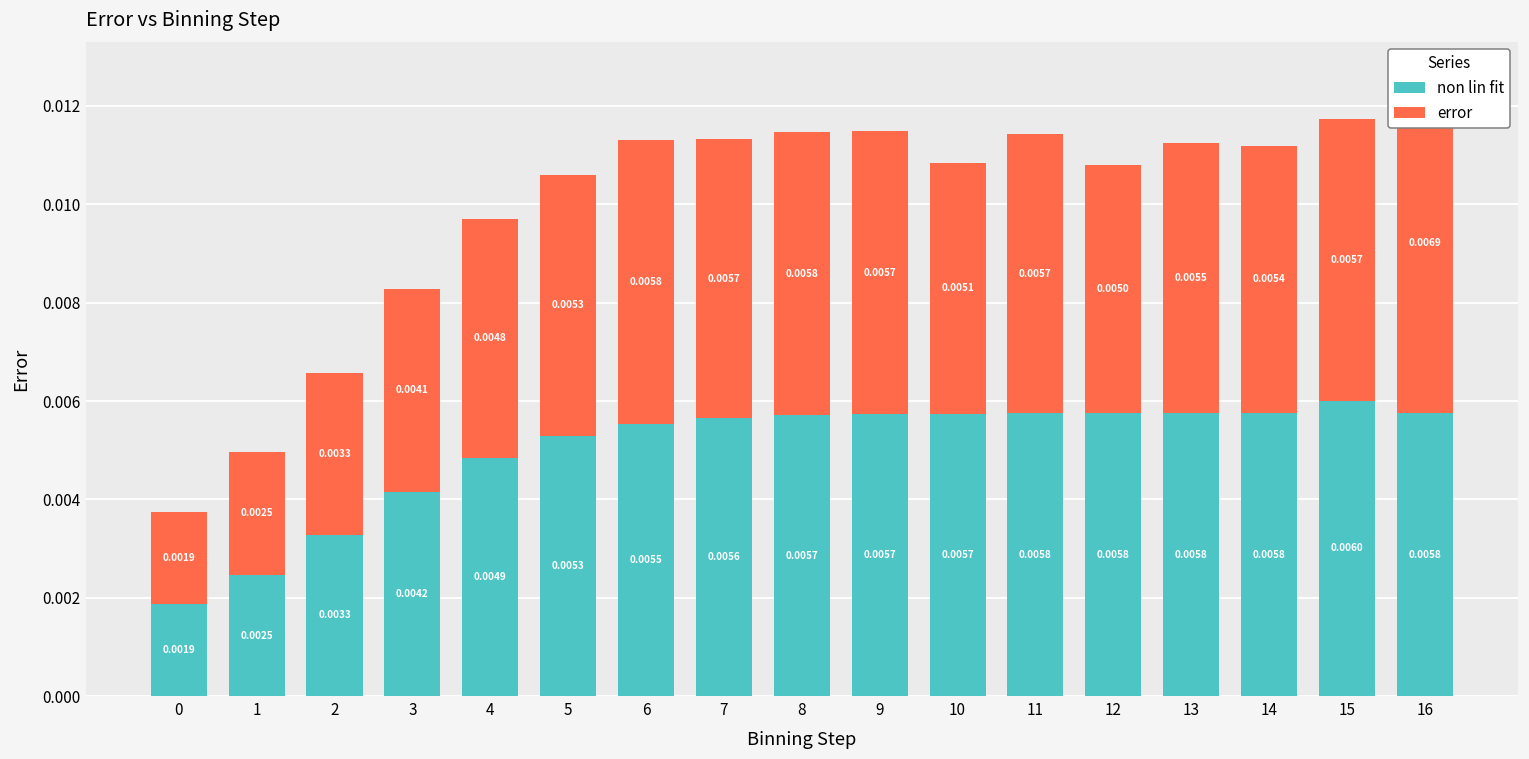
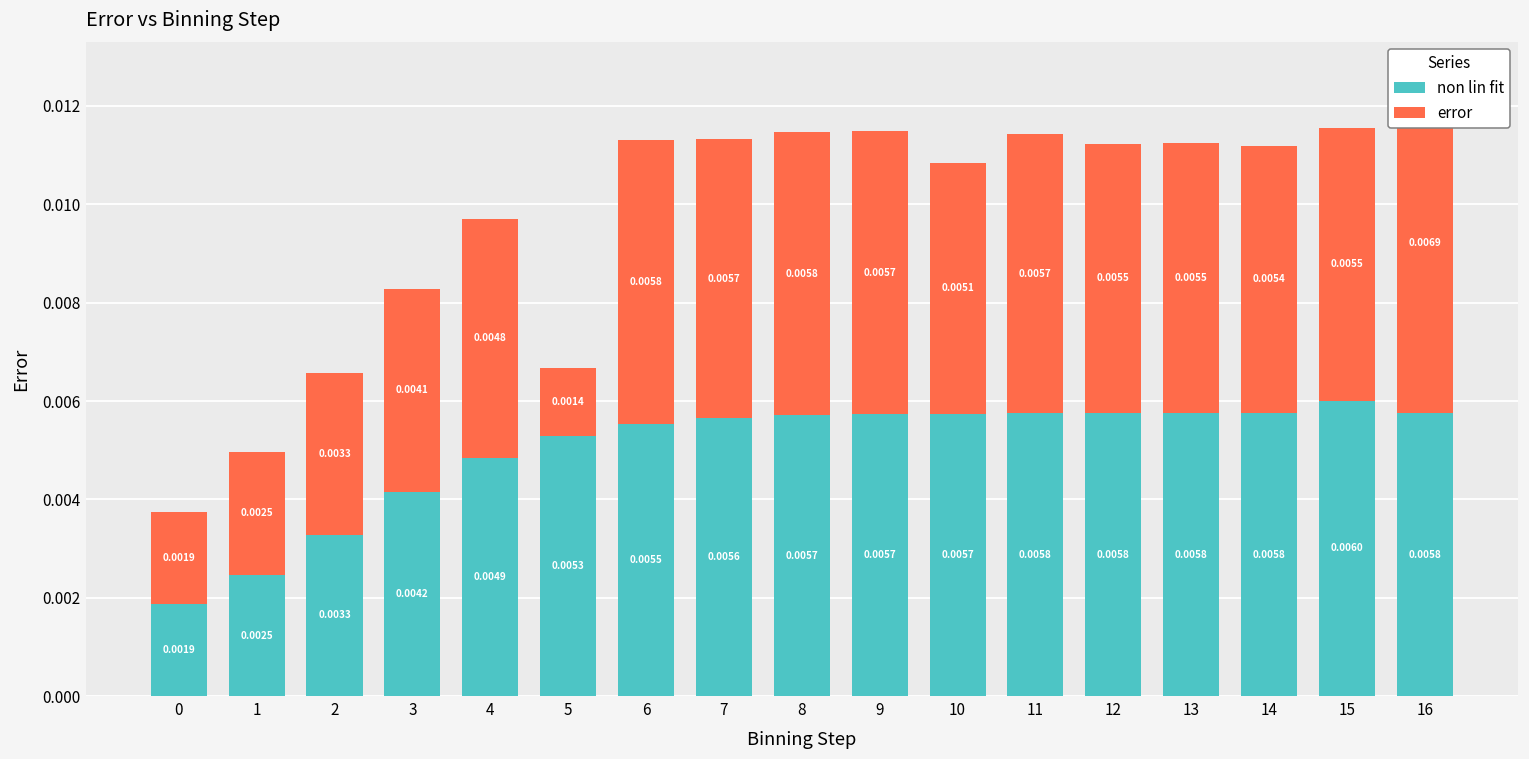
  {
    "non lin fit": {
      "0": 0.0019,
      "1": 0.0025,
      "2": 0.0033,
      "3": 0.0042,
      "4": 0.0049,
      "5": 0.0053,
      "6": 0.0055,
      "7": 0.0056,
      "8": 0.0057,
      "9": 0.0057,
      "10": 0.0057,
      "11": 0.0058,
      "12": 0.0058,
      "13": 0.0058,
      "14": 0.0058,
      "15": 0.0060,
      "16": 0.0058
    },
    "error": {
      "0": 0.0019,
      "1": 0.0025,
      "2": 0.0033,
      "3": 0.0041,
      "4": 0.0048,
-     "5": 0.0053,
+     "5": 0.0014,
      "6": 0.0058,
      "7": 0.0057,
      "8": 0.0058,
      "9": 0.0057,
      "10": 0.0051,
      "11": 0.0057,
-     "12": 0.0050,
+     "12": 0.0055,
      "13": 0.0055,
      "14": 0.0054,
-     "15": 0.0057
+     "15": 0.0055
    }
  }
